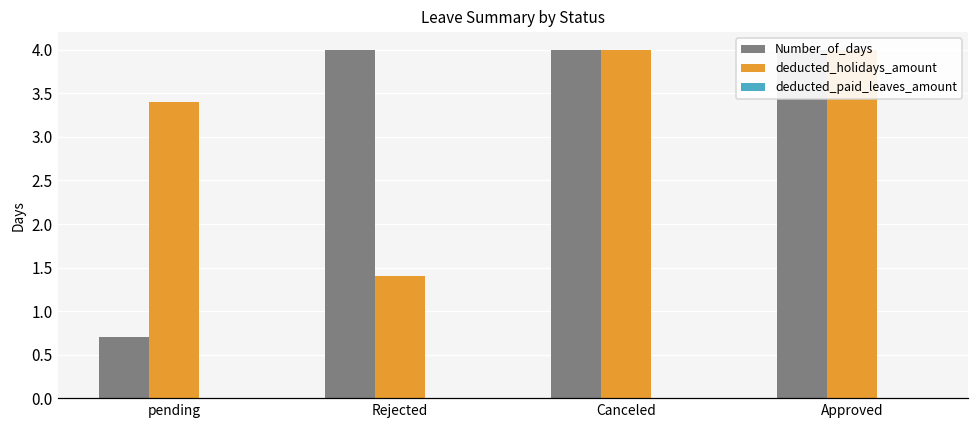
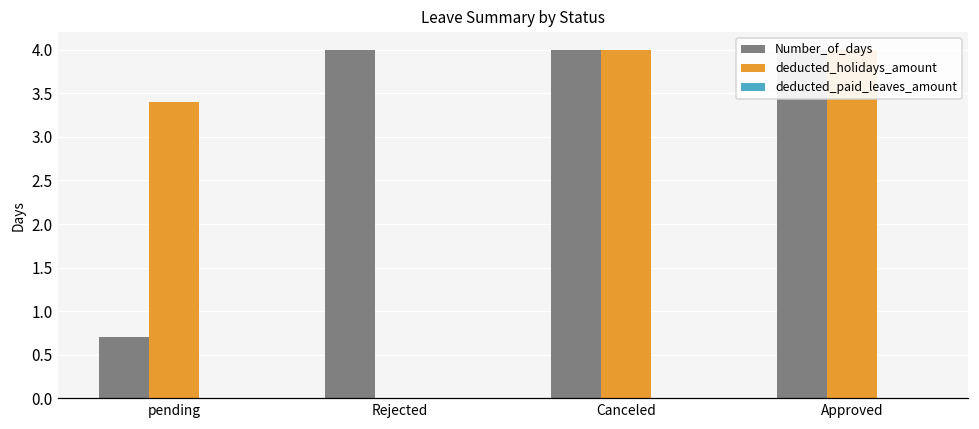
  {
    "Number_of_days": {
      "pending": 0.7,
      "Rejected": 4.0,
      "Canceled": 4.0
    },
    "deducted_holidays_amount": {
      "pending": 3.4,
-     "Rejected": 1.4,
+     "Rejected": 0.0,
      "Canceled": 4.0
    },
    "deducted_paid_leaves_amount": {
      "pending": 0.0,
      "Rejected": 0.0,
      "Canceled": 0.0,
      "Approved": 0.0
    }
  }
